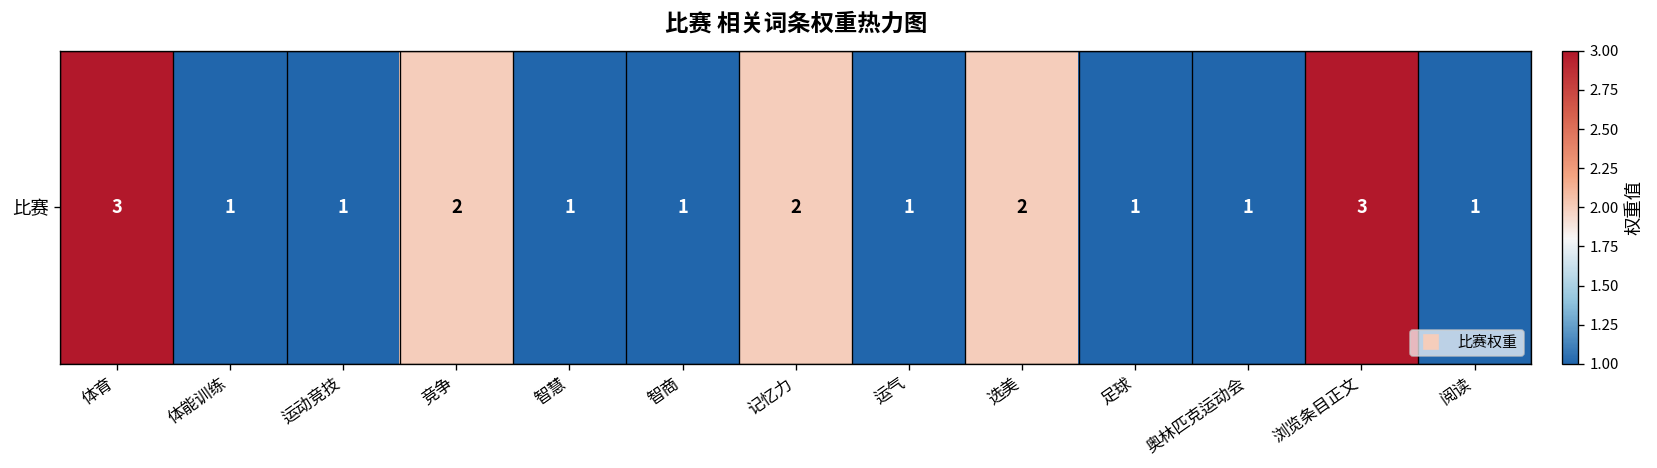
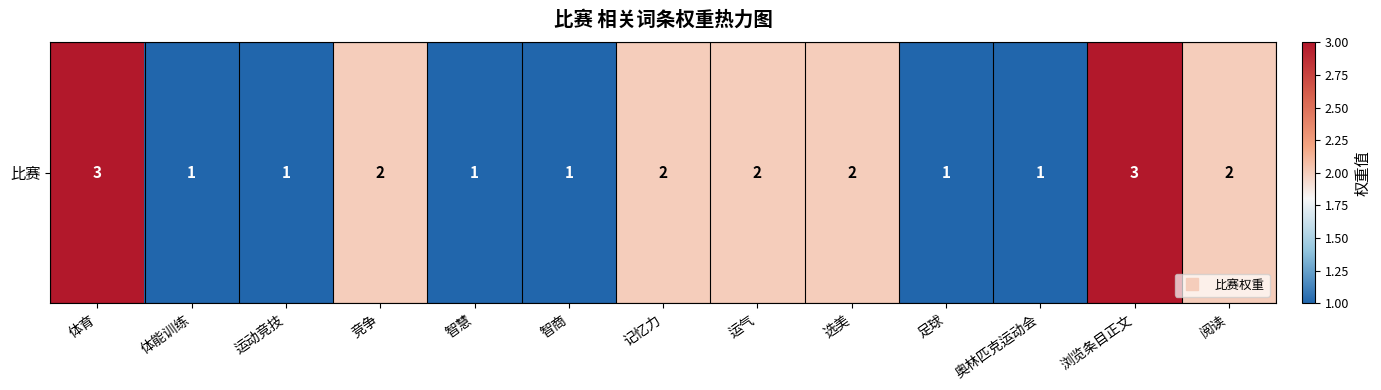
  {
    "比赛": {
      "体育": 3,
      "体能训练": 1,
      "运动竞技": 1,
      "竞争": 2,
      "智慧": 1,
      "智商": 1,
      "记忆力": 2,
-     "运气": 1,
+     "运气": 2,
      "选美": 2,
      "足球": 1,
      "奥林匹克运动会": 1,
      "浏览条目正文": 3,
-     "阅读": 1
+     "阅读": 2
    }
  }
